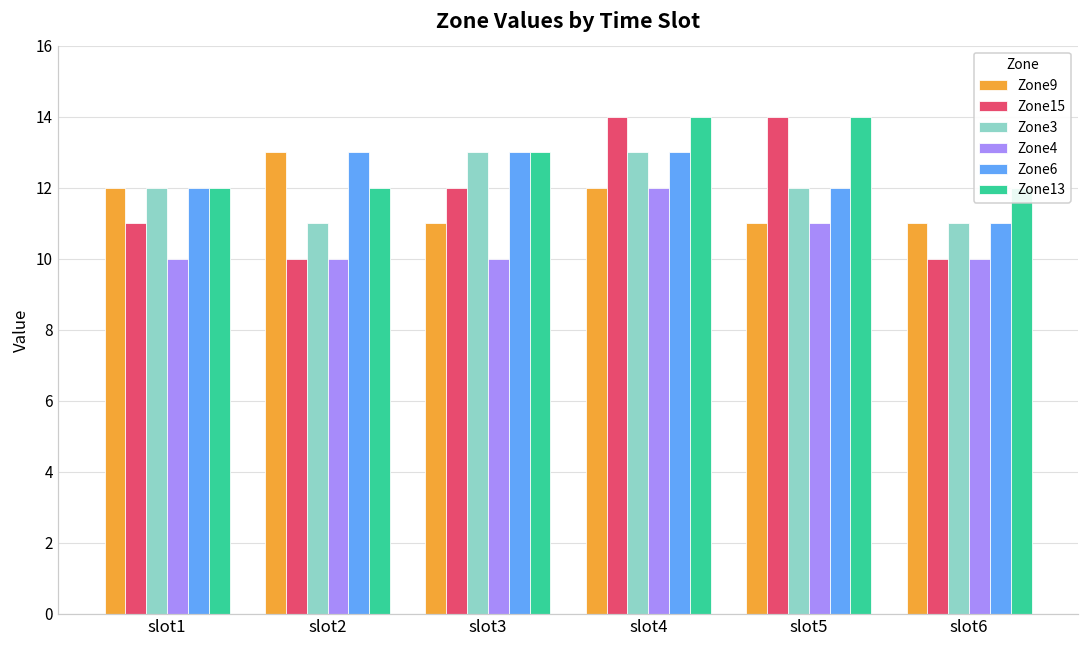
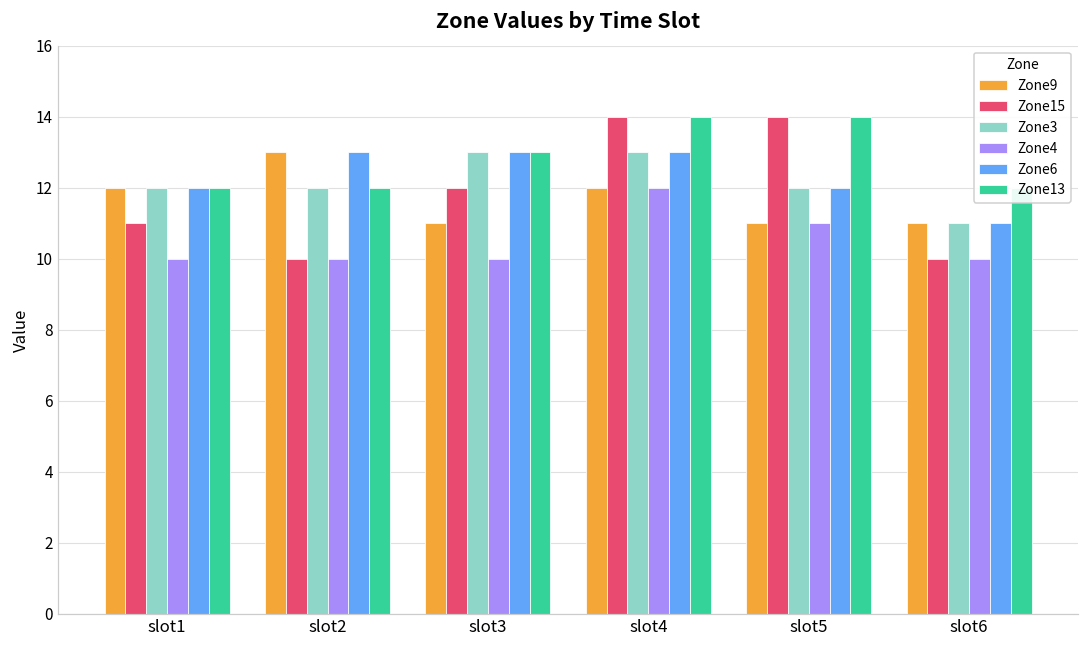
  {
    "Zone9": {
      "slot1": 12,
      "slot2": 13,
      "slot3": 11,
      "slot4": 12,
      "slot5": 11,
      "slot6": 11
    },
    "Zone15": {
      "slot1": 11,
      "slot2": 10,
      "slot3": 12,
      "slot4": 14,
      "slot5": 14,
      "slot6": 10
    },
    "Zone3": {
      "slot1": 12,
-     "slot2": 11,
+     "slot2": 12,
      "slot3": 13,
      "slot4": 13,
      "slot5": 12,
      "slot6": 11
    },
    "Zone4": {
      "slot1": 10,
      "slot2": 10,
      "slot3": 10,
      "slot4": 12,
      "slot5": 11,
      "slot6": 10
    },
    "Zone6": {
      "slot1": 12,
      "slot2": 13,
      "slot3": 13,
      "slot4": 13,
      "slot5": 12,
      "slot6": 11
    },
    "Zone13": {
      "slot1": 12,
      "slot2": 12,
      "slot3": 13,
      "slot4": 14,
      "slot5": 14
    }
  }
